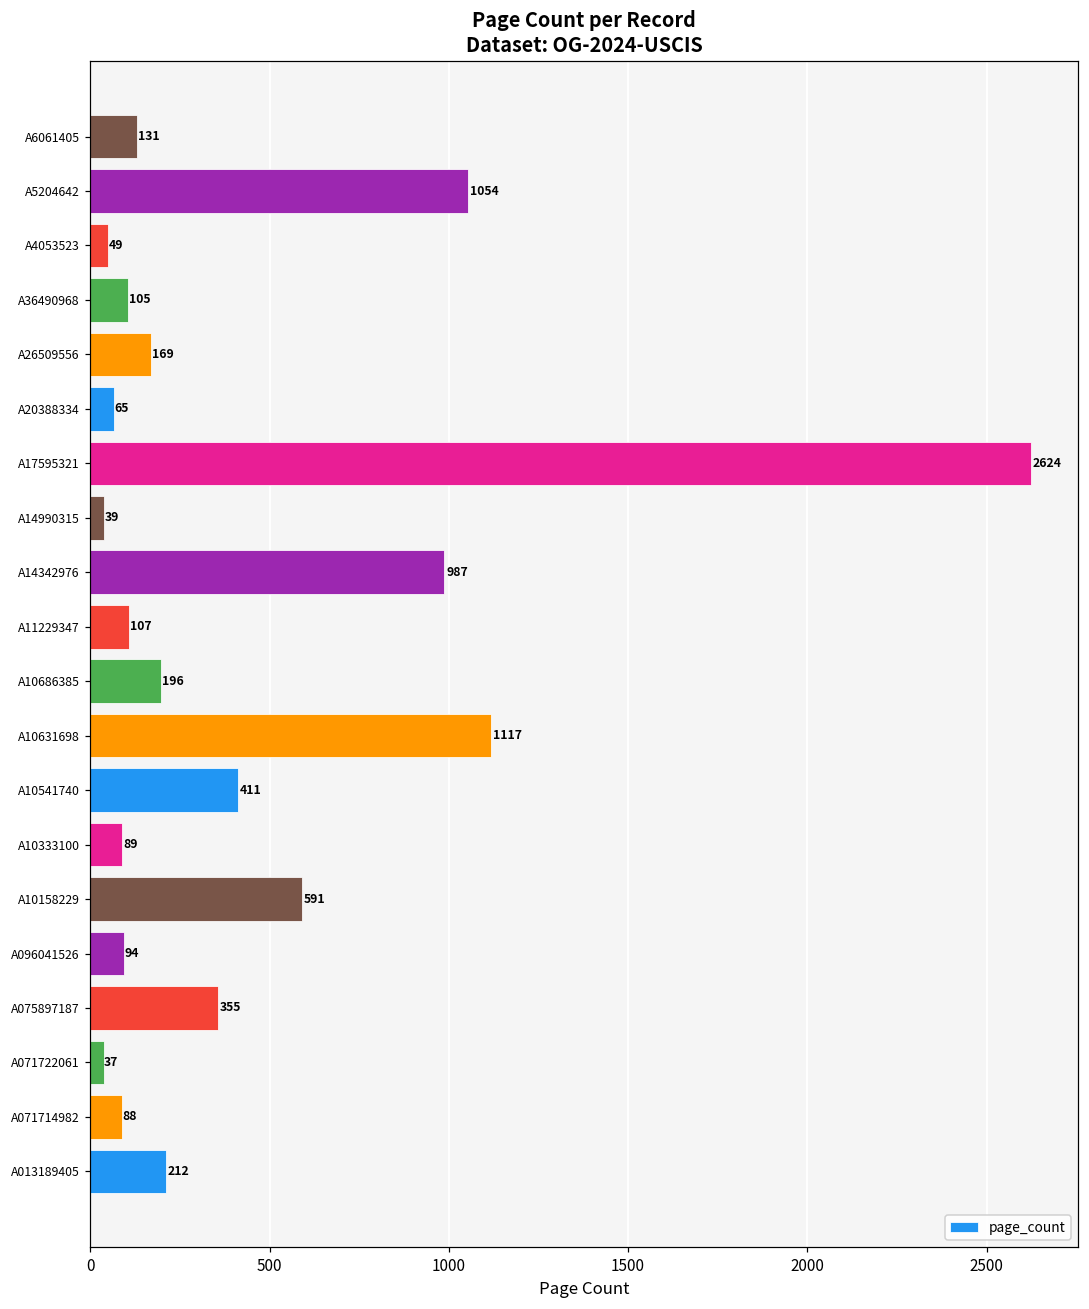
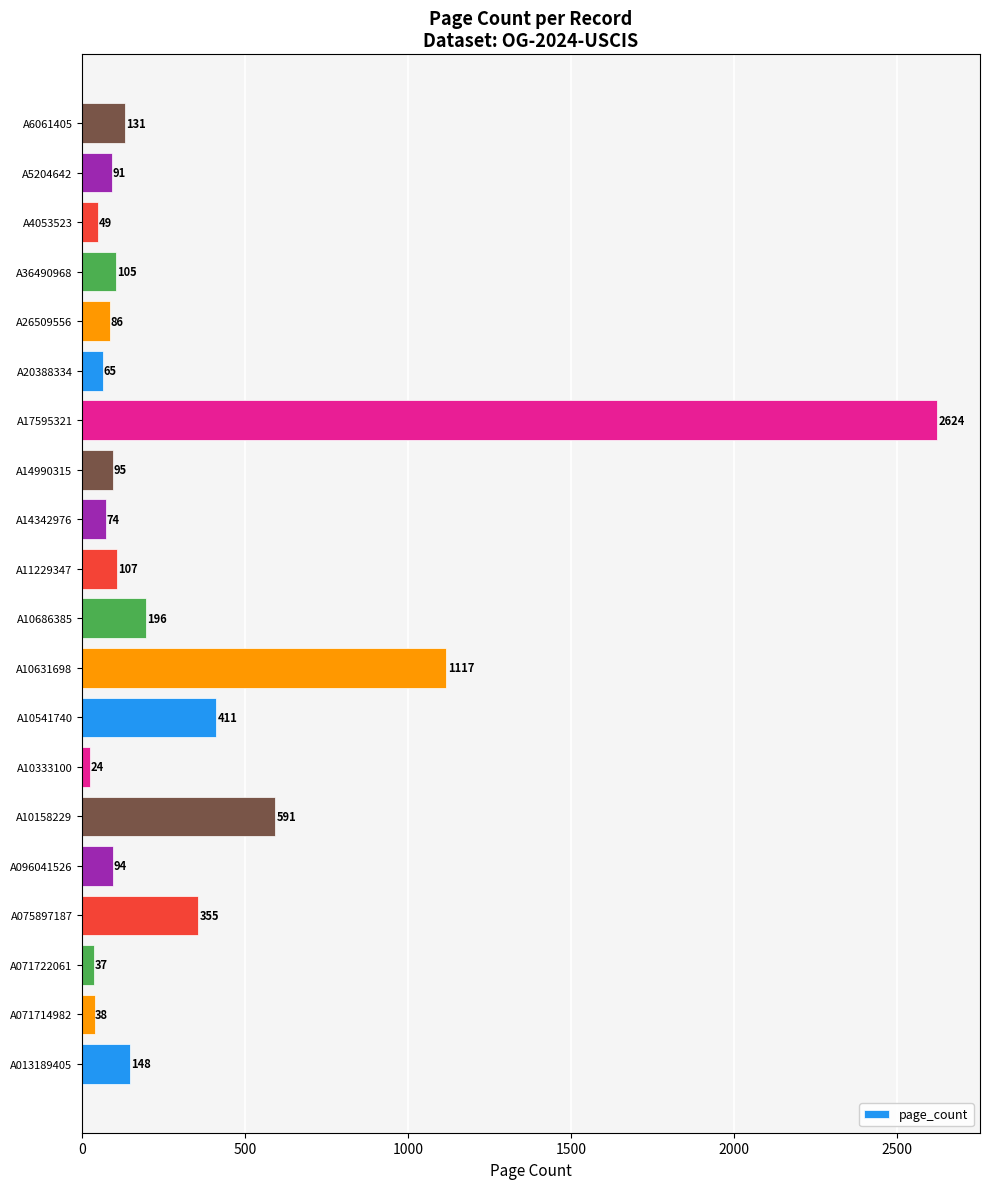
  {
    "A6061405": 131,
-   "A5204642": 1054,
+   "A5204642": 91,
    "A4053523": 49,
    "A36490968": 105,
-   "A26509556": 169,
+   "A26509556": 86,
    "A20388334": 65,
    "A17595321": 2624,
-   "A14990315": 39,
-   "A14342976": 987,
+   "A14990315": 95,
+   "A14342976": 74,
    "A11229347": 107,
    "A10686385": 196,
    "A10631698": 1117,
    "A10541740": 411,
-   "A10333100": 89,
+   "A10333100": 24,
    "A10158229": 591,
    "A096041526": 94,
    "A075897187": 355,
    "A071722061": 37,
-   "A071714982": 88,
-   "A013189405": 212
+   "A071714982": 38,
+   "A013189405": 148
  }
